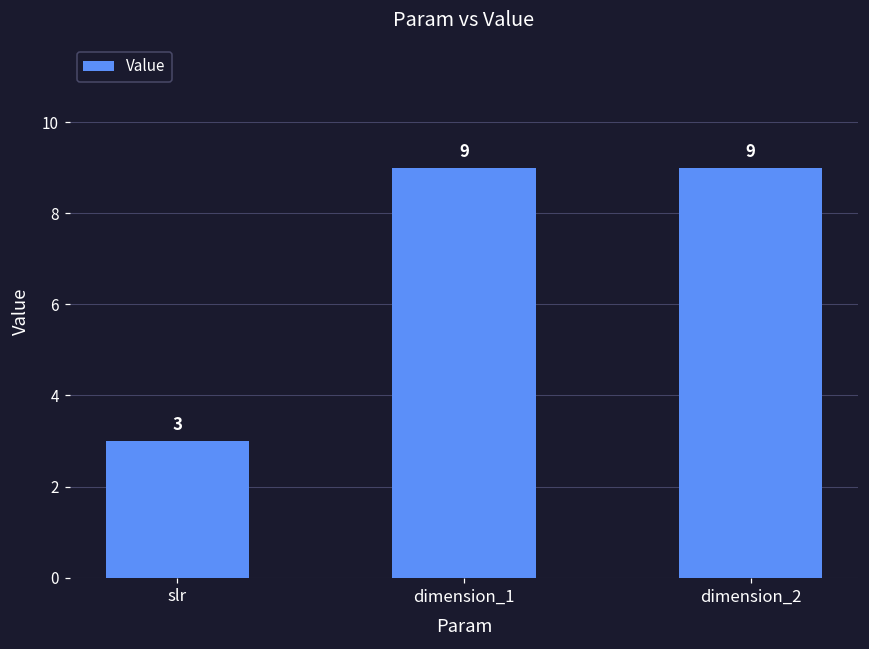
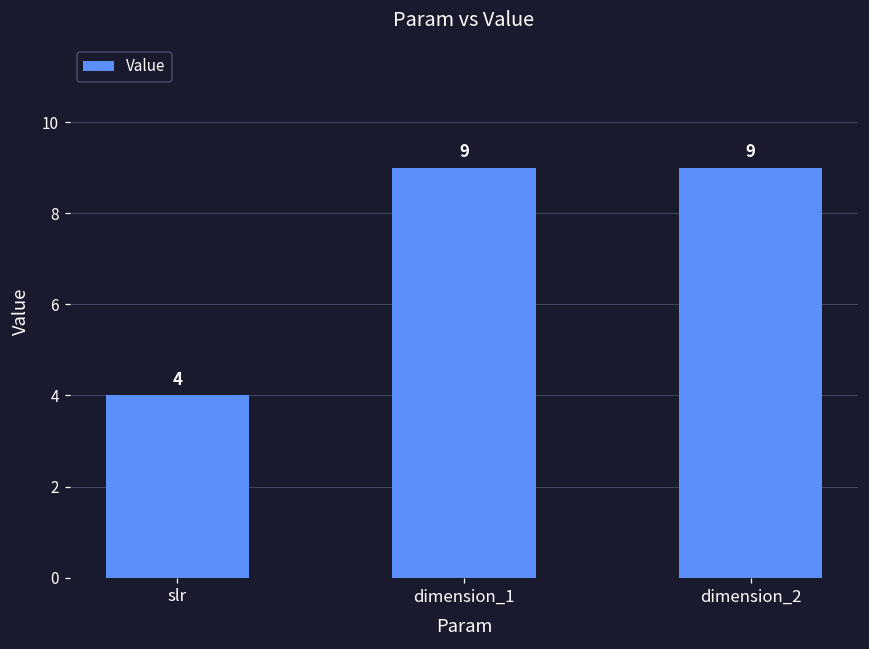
  {
-   "slr": 3,
+   "slr": 4,
    "dimension_1": 9,
    "dimension_2": 9
  }
